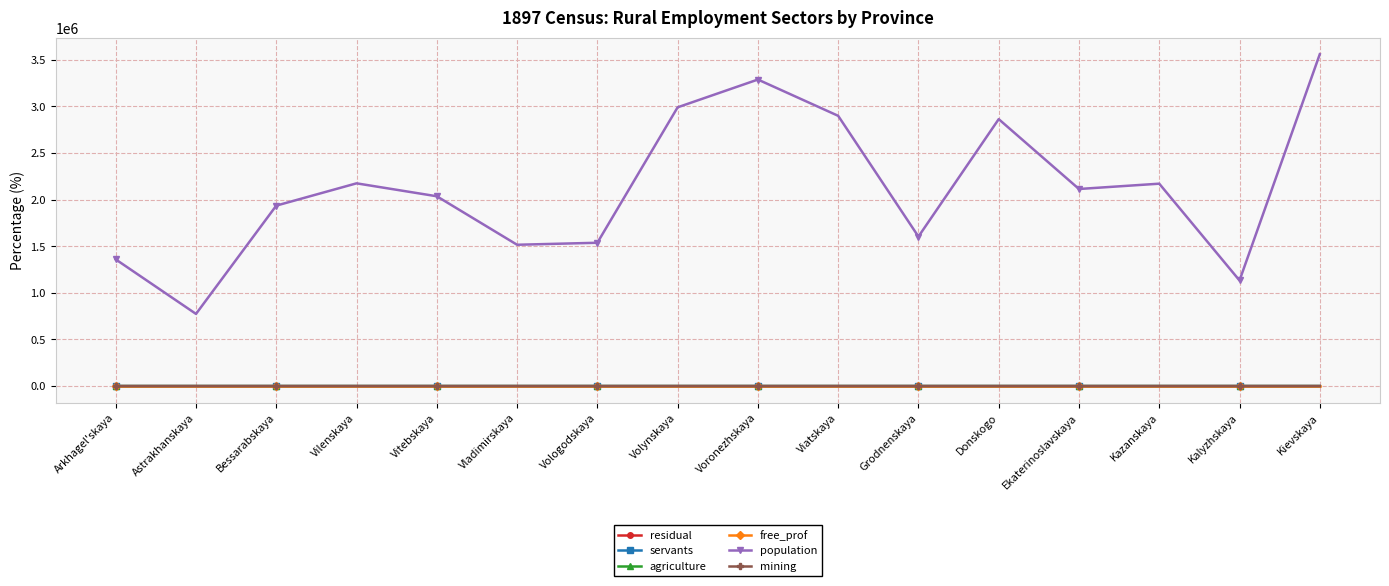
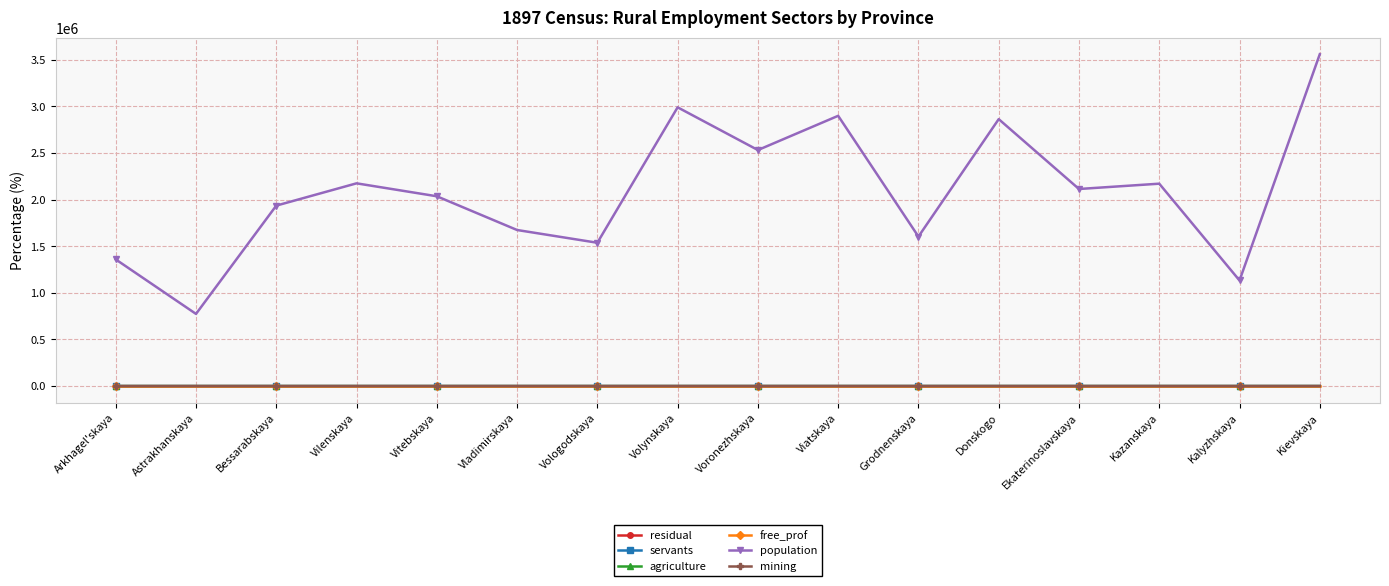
  {
    "mining": {
      "Arkhagel'skaya": 0,
      "Astrakhanskaya": 0,
      "Bessarabskaya": 0,
      "Vilenskaya": 0,
      "Vitebskaya": 0,
      "Vladimirskaya": 0,
      "Vologodskaya": 0,
      "Volynskaya": 0,
      "Voronezhskaya": 0,
      "Viatskaya": 0,
      "Grodnenskaya": 0,
      "Donskogo": 0,
      "Ekaterinoslavskaya": 0,
      "Kazanskaya": 0,
      "Kalyzhskaya": 0,
      "Kievskaya": 0
    },
    "population": {
      "Arkhagel'skaya": 1400000,
      "Astrakhanskaya": 800000,
      "Bessarabskaya": 1900000,
      "Vilenskaya": 2200000,
      "Vitebskaya": 2000000,
-     "Vladimirskaya": 1500000,
+     "Vladimirskaya": 1700000,
      "Vologodskaya": 1500000,
      "Volynskaya": 3000000,
-     "Voronezhskaya": 3300000,
+     "Voronezhskaya": 2500000,
      "Viatskaya": 2900000,
      "Grodnenskaya": 1600000,
      "Donskogo": 2900000,
      "Ekaterinoslavskaya": 2100000,
      "Kazanskaya": 2200000,
      "Kalyzhskaya": 1100000,
      "Kievskaya": 3600000
    }
  }
